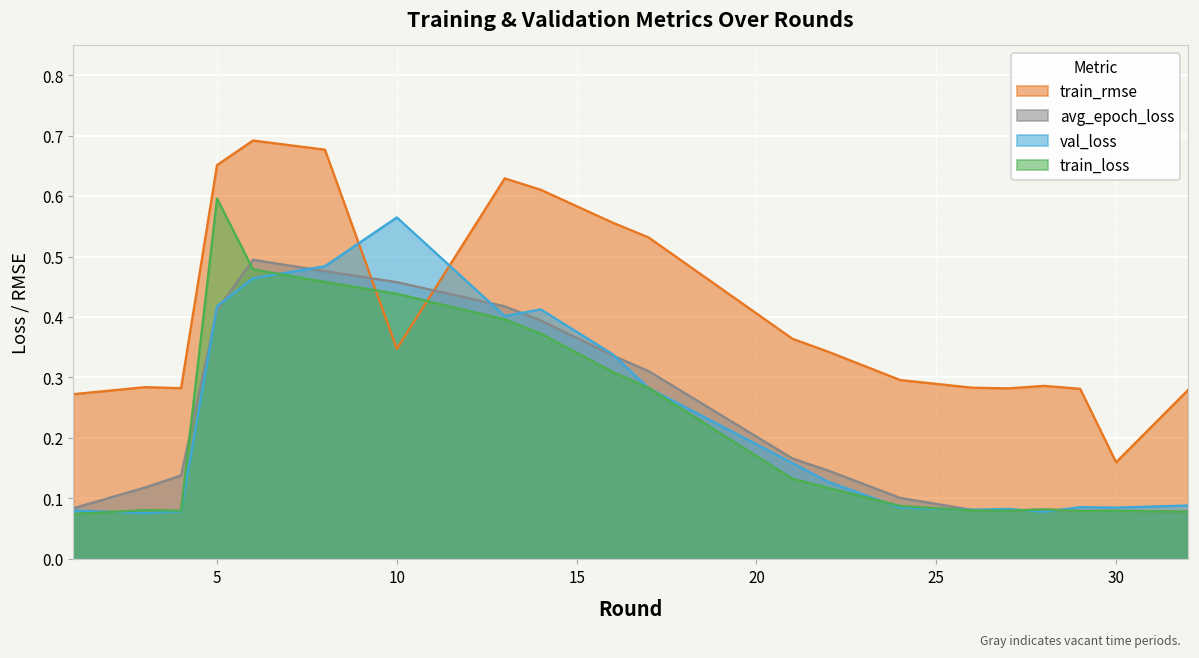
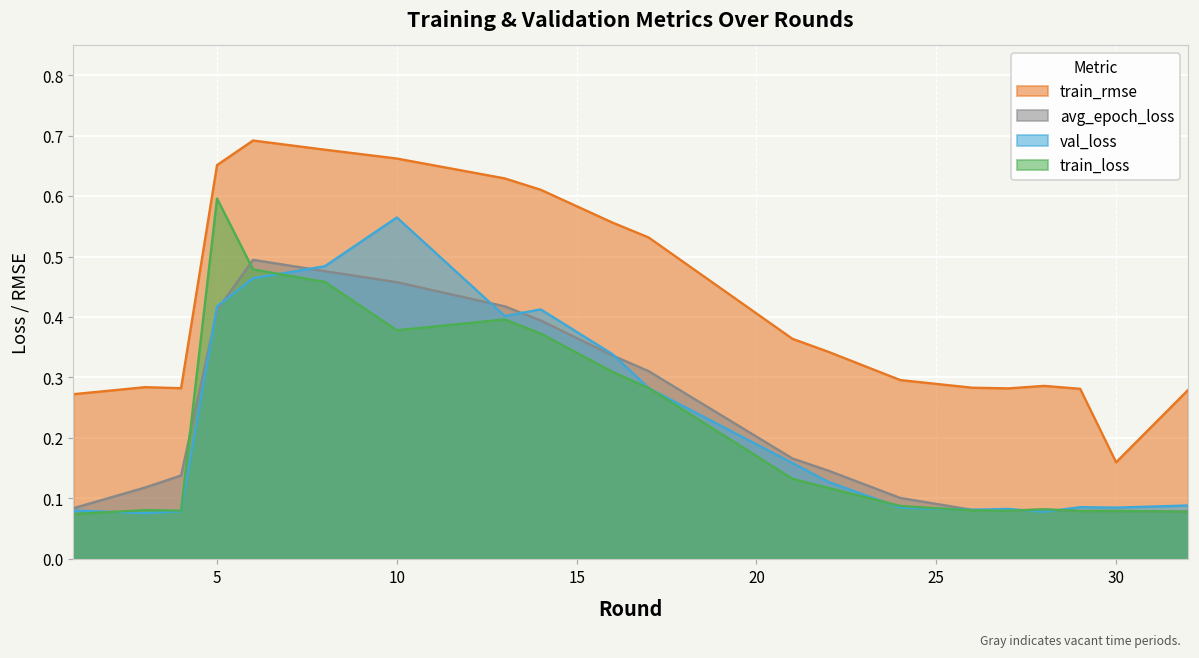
  {
    "train_rmse": {
      "5": 0.65,
-     "10": 0.35,
+     "10": 0.66,
      "30": 0.16
    },
    "avg_epoch_loss": {
      "5": 0.41,
      "10": 0.46
    },
    "val_loss": {
      "5": 0.42,
      "10": 0.56,
      "30": 0.08
    },
    "train_loss": {
      "5": 0.60,
-     "10": 0.44
+     "10": 0.38
    }
  }
